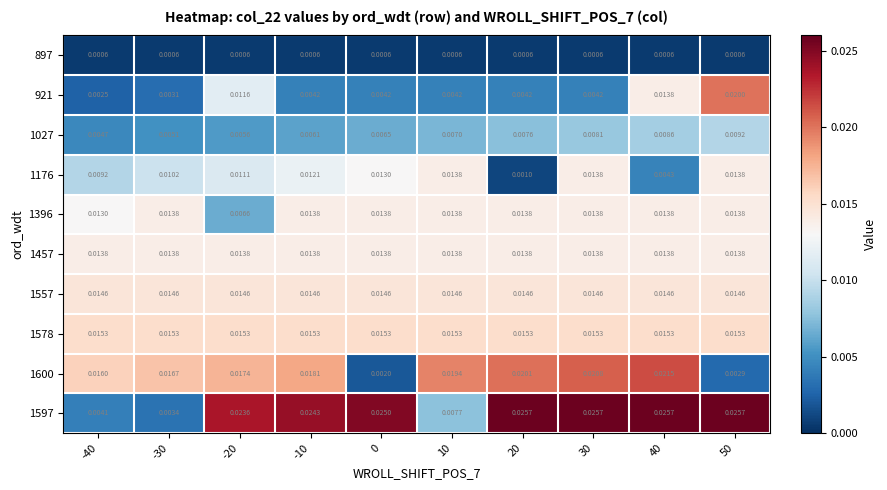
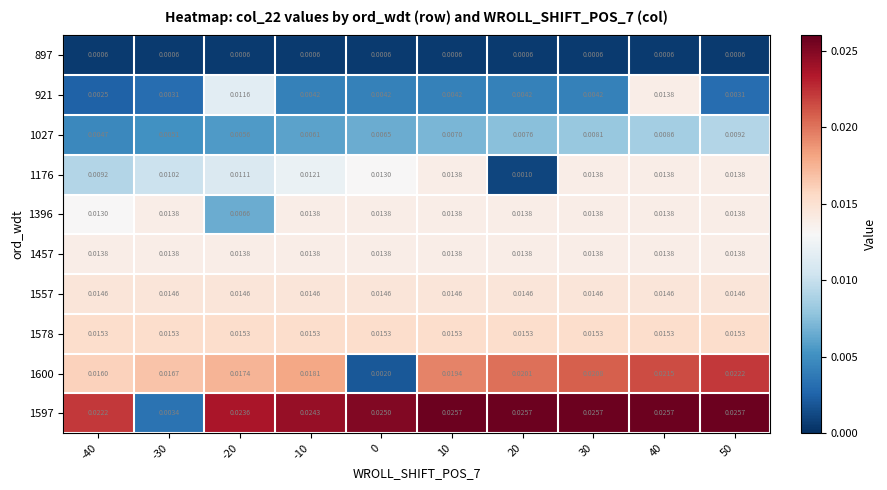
  {
    "897": {
      "-40": 0.0006,
      "-30": 0.0006,
      "-20": 0.0006,
      "-10": 0.0006,
      "0": 0.0006,
      "10": 0.0006,
      "20": 0.0006,
      "30": 0.0006,
      "40": 0.0006,
      "50": 0.0006
    },
    "921": {
      "-40": 0.0025,
      "-30": 0.0031,
      "-20": 0.0116,
      "-10": 0.0042,
      "0": 0.0042,
      "10": 0.0042,
      "20": 0.0042,
      "30": 0.0042,
      "40": 0.0138,
-     "50": 0.0200
+     "50": 0.0031
    },
    "1027": {
      "-40": 0.0047,
      "-30": 0.0051,
      "-20": 0.0056,
      "-10": 0.0061,
      "0": 0.0065,
      "10": 0.0070,
      "20": 0.0076,
      "30": 0.0081,
      "40": 0.0086,
      "50": 0.0092
    },
    "1176": {
      "-40": 0.0092,
      "-30": 0.0102,
      "-20": 0.0111,
      "-10": 0.0121,
      "0": 0.0130,
      "10": 0.0138,
      "20": 0.0010,
      "30": 0.0138,
-     "40": 0.0043,
+     "40": 0.0138,
      "50": 0.0138
    },
    "1396": {
      "-40": 0.0130,
      "-30": 0.0138,
      "-20": 0.0066,
      "-10": 0.0138,
      "0": 0.0138,
      "10": 0.0138,
      "20": 0.0138,
      "30": 0.0138,
      "40": 0.0138,
      "50": 0.0138
    },
    "1457": {
      "-40": 0.0138,
      "-30": 0.0138,
      "-20": 0.0138,
      "-10": 0.0138,
      "0": 0.0138,
      "10": 0.0138,
      "20": 0.0138,
      "30": 0.0138,
      "40": 0.0138,
      "50": 0.0138
    },
    "1557": {
      "-40": 0.0146,
      "-30": 0.0146,
      "-20": 0.0146,
      "-10": 0.0146,
      "0": 0.0146,
      "10": 0.0146,
      "20": 0.0146,
      "30": 0.0146,
      "40": 0.0146,
      "50": 0.0146
    },
    "1578": {
      "-40": 0.0153,
      "-30": 0.0153,
      "-20": 0.0153,
      "-10": 0.0153,
      "0": 0.0153,
      "10": 0.0153,
      "20": 0.0153,
      "30": 0.0153,
      "40": 0.0153,
      "50": 0.0153
    },
    "1600": {
      "-40": 0.0160,
      "-30": 0.0167,
      "-20": 0.0174,
      "-10": 0.0181,
      "0": 0.0020,
      "10": 0.0194,
      "20": 0.0201,
      "30": 0.0208,
      "40": 0.0215,
-     "50": 0.0029
+     "50": 0.0222
    },
    "1597": {
-     "-40": 0.0041,
+     "-40": 0.0222,
      "-30": 0.0034,
      "-20": 0.0236,
      "-10": 0.0243,
      "0": 0.0250,
-     "10": 0.0077,
+     "10": 0.0257,
      "20": 0.0257,
      "30": 0.0257,
      "40": 0.0257,
      "50": 0.0257
    }
  }
